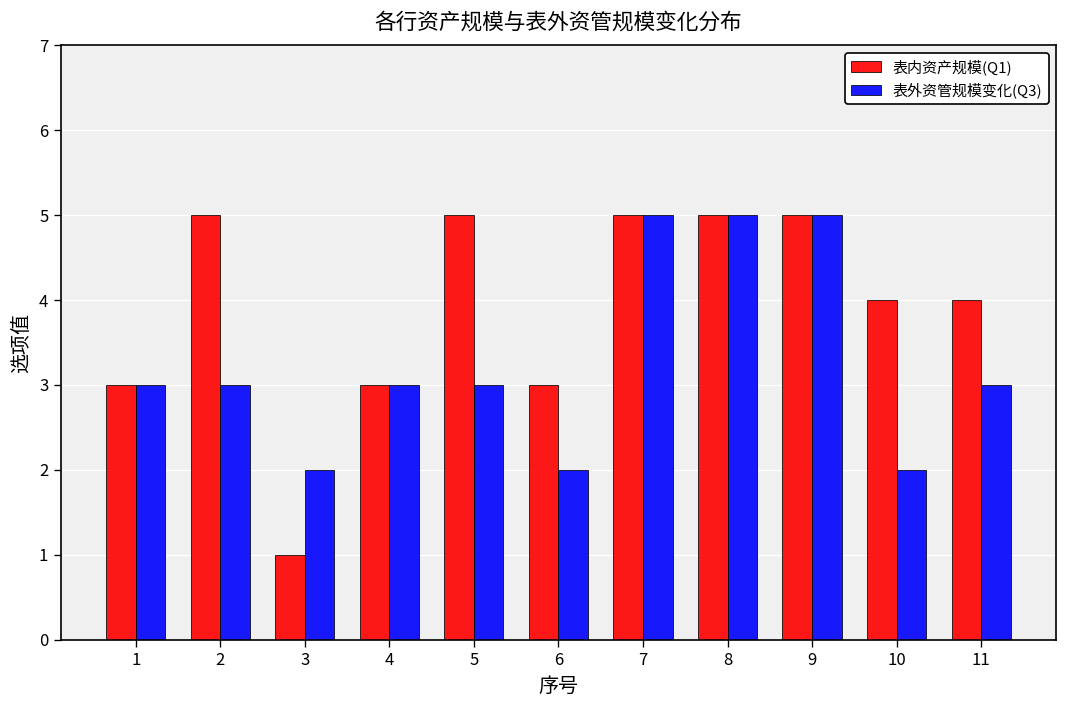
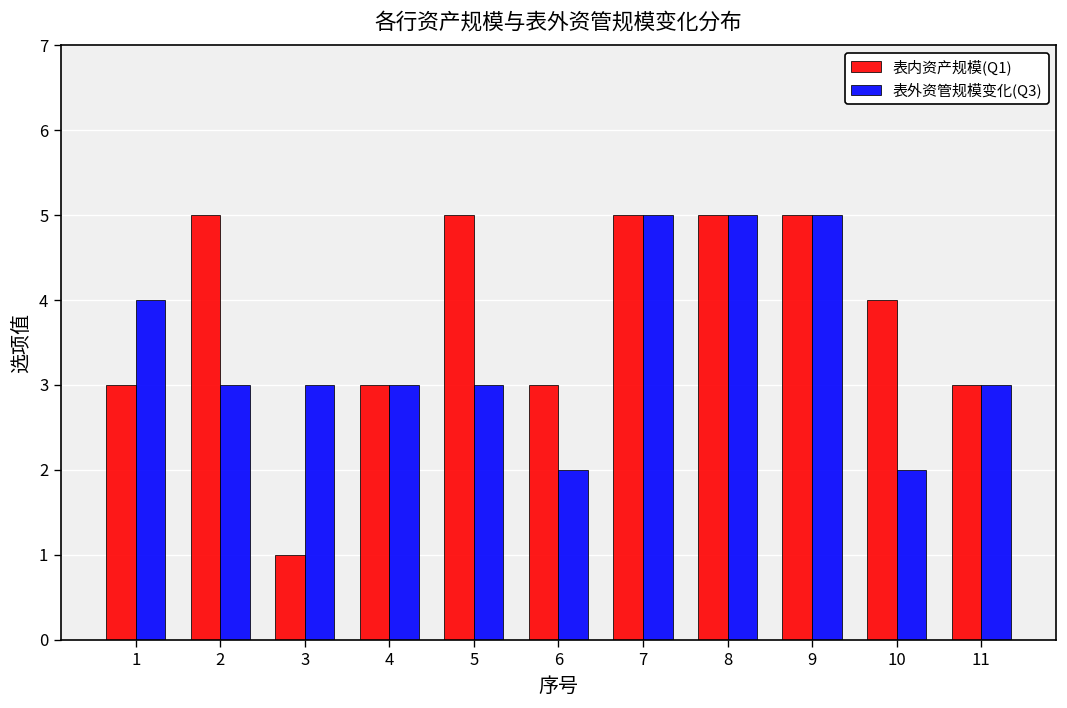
  {
    "表内资产规模(Q1)": {
      "1": 3,
      "2": 5,
      "3": 1,
      "4": 3,
      "5": 5,
      "6": 3,
      "7": 5,
      "8": 5,
      "9": 5,
      "10": 4,
-     "11": 4
+     "11": 3
    },
    "表外资管规模变化(Q3)": {
-     "1": 3,
+     "1": 4,
      "2": 3,
-     "3": 2,
+     "3": 3,
      "4": 3,
      "5": 3,
      "6": 2,
      "7": 5,
      "8": 5,
      "9": 5,
      "10": 2,
      "11": 3
    }
  }
